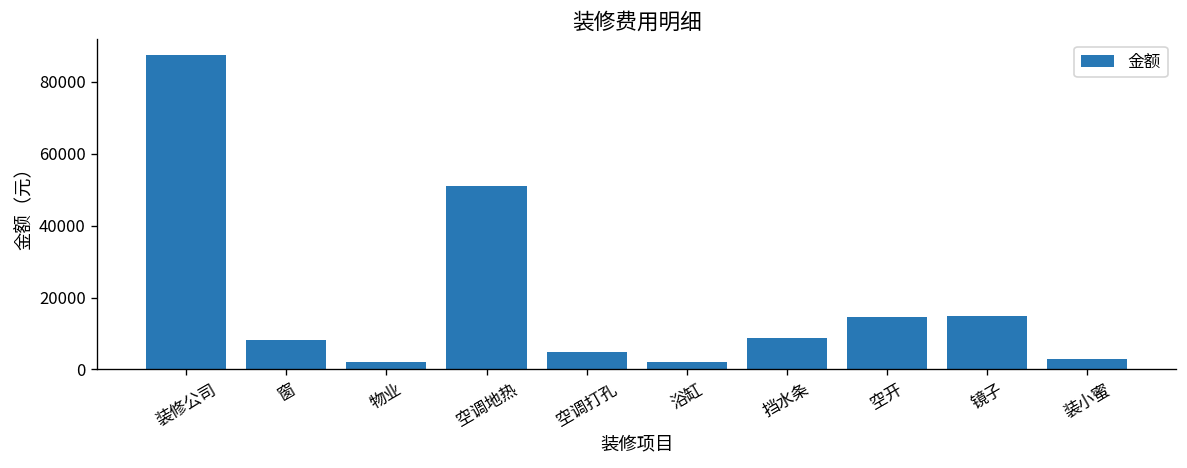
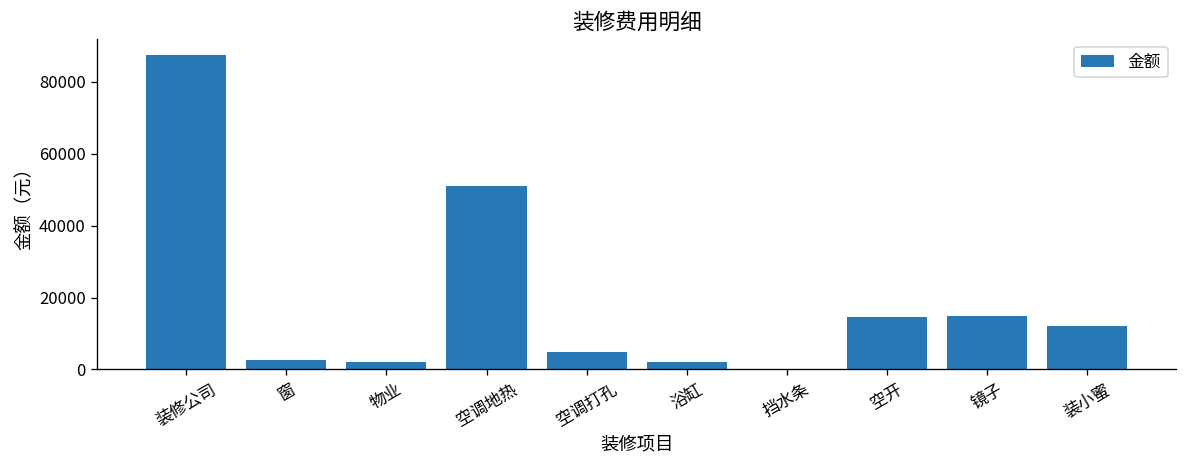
  {
    "装修公司": 88000,
-   "窗": 8000,
+   "窗": 3000,
    "物业": 2000,
    "空调地热": 51000,
    "空调打孔": 5000,
    "浴缸": 2000,
-   "挡水条": 9000,
+   "挡水条": 0,
    "空开": 15000,
    "镜子": 15000,
-   "装小蜜": 3000
+   "装小蜜": 12000
  }
